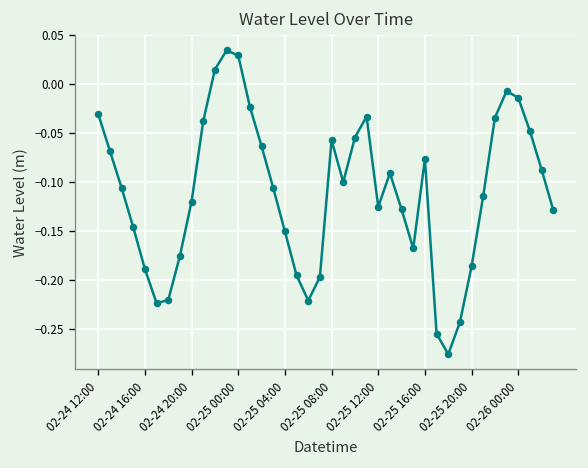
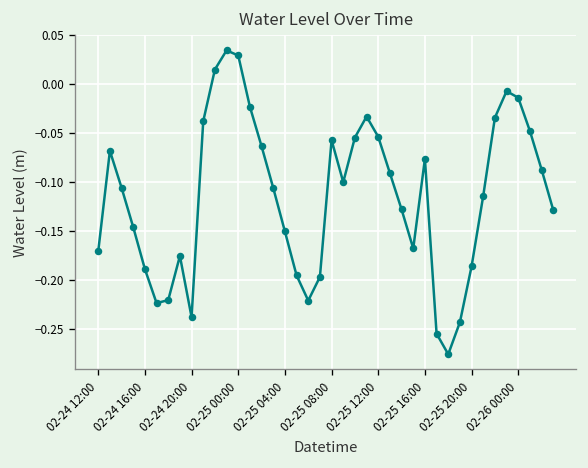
  {
-   "02-24 12:00": -0.03,
+   "02-24 12:00": -0.17,
    "02-24 16:00": -0.19,
-   "02-24 20:00": -0.12,
+   "02-24 20:00": -0.24,
    "02-25 00:00": 0.03,
    "02-25 04:00": -0.15,
    "02-25 08:00": -0.06,
-   "02-25 12:00": -0.13,
+   "02-25 12:00": -0.05,
    "02-25 16:00": -0.08,
    "02-25 20:00": -0.19,
    "02-26 00:00": -0.01
  }
